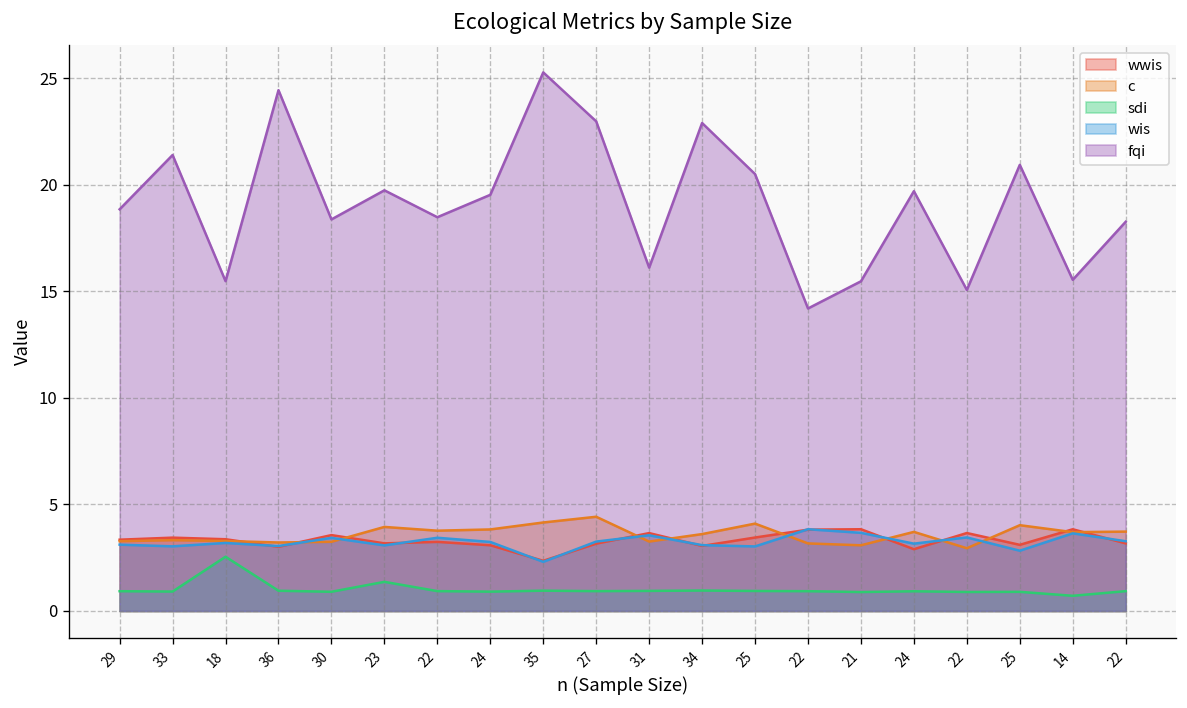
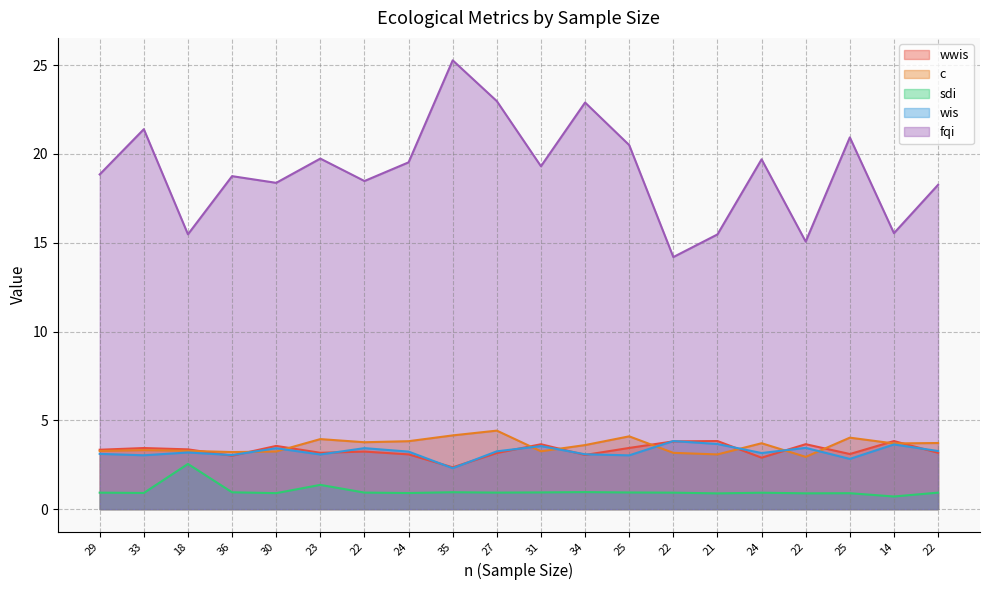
  {
    "sdi": {
      "29": 0.9,
      "33": 0.9,
      "18": 2.5,
      "36": 0.9,
      "30": 0.9,
      "23": 1.4,
      "35": 1.0,
      "27": 0.9,
      "31": 0.9,
      "34": 1.0,
      "21": 0.9,
      "14": 0.7
    },
    "wis": {
      "29": 3.1,
      "33": 3.0,
      "21": 3.7
    },
    "fqi": {
      "29": 18.8,
      "33": 21.4,
      "18": 15.5,
-     "36": 24.4,
+     "36": 18.7,
      "30": 18.4,
      "23": 19.7,
      "35": 25.3,
      "27": 23.0,
-     "31": 16.1,
+     "31": 19.3,
      "34": 22.9,
      "21": 15.5,
      "14": 15.5
    }
  }
